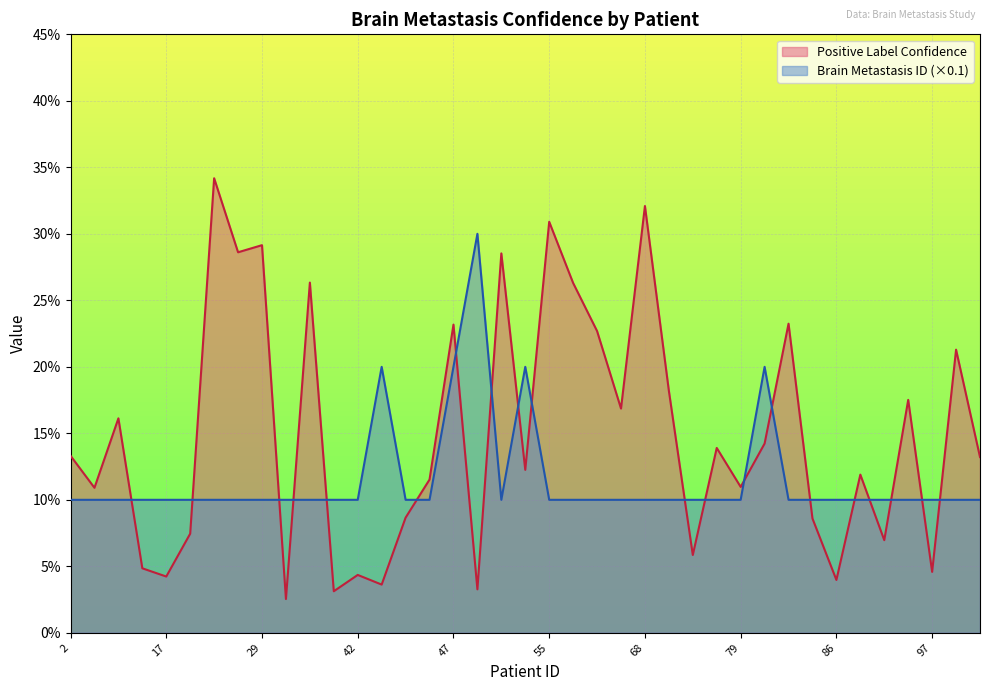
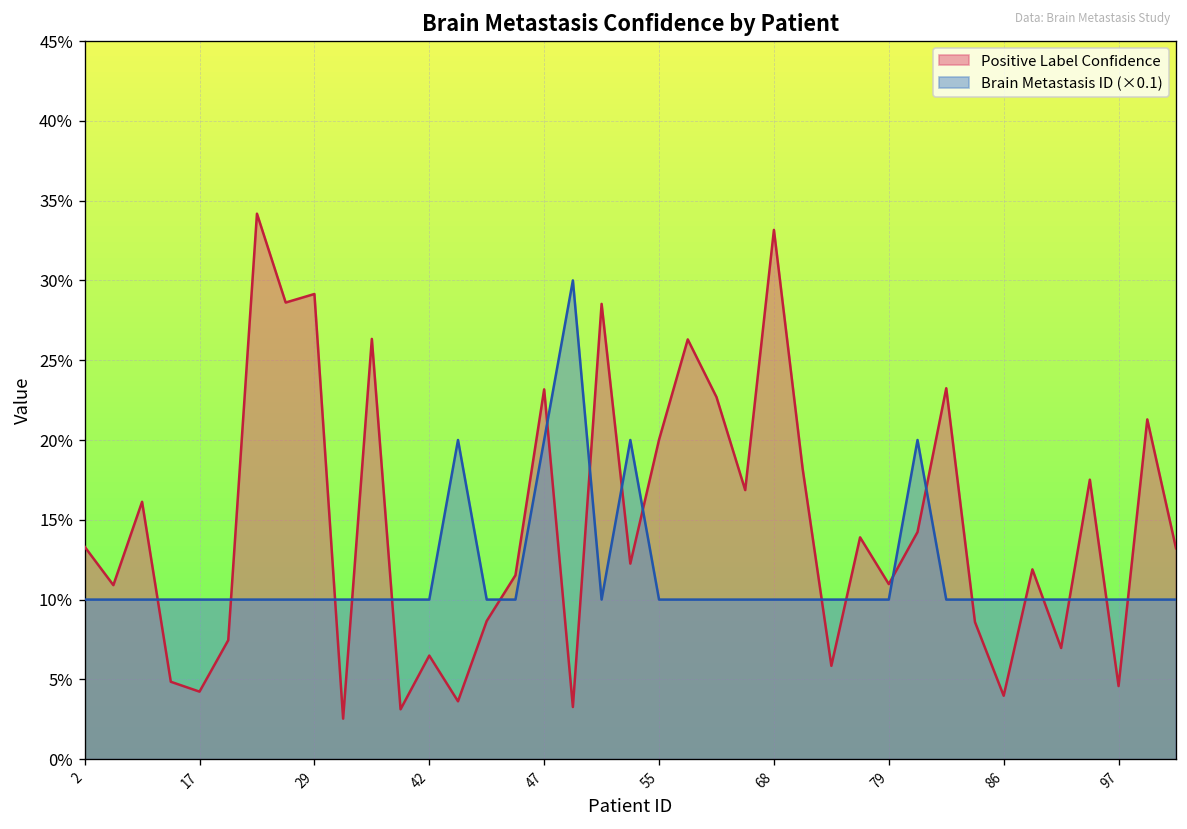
  {
    "Positive Label Confidence": {
-     "42": "4.4%",
+     "42": "6.5%",
      "47": "23.2%",
-     "55": "30.9%",
-     "68": "32.1%",
+     "55": "20.0%",
+     "68": "33.2%",
      "79": "11.0%",
      "86": "4.0%",
      "97": "4.6%"
    },
    "Brain Metastasis ID (×0.1)": {
      "42": "10.0%",
      "47": "20.0%",
      "55": "10.0%",
      "68": "10.0%",
      "79": "10.0%",
      "86": "10.0%",
      "97": "10.0%"
    }
  }
